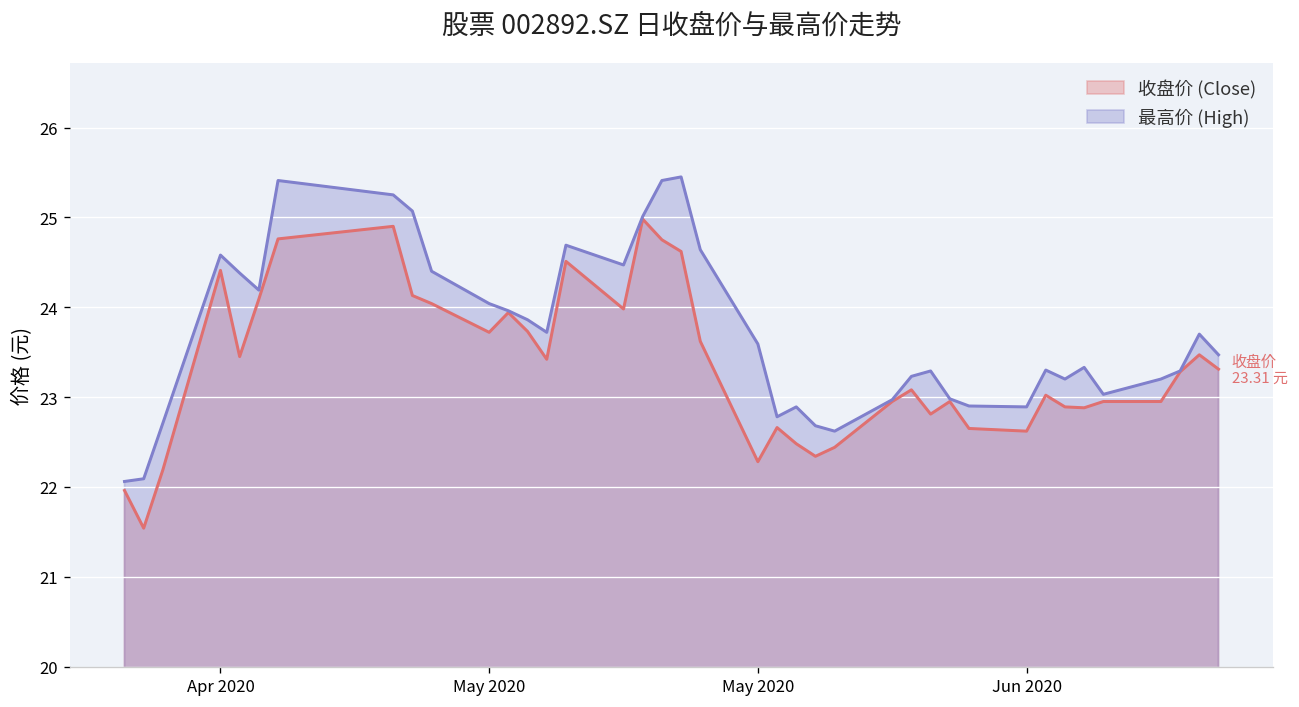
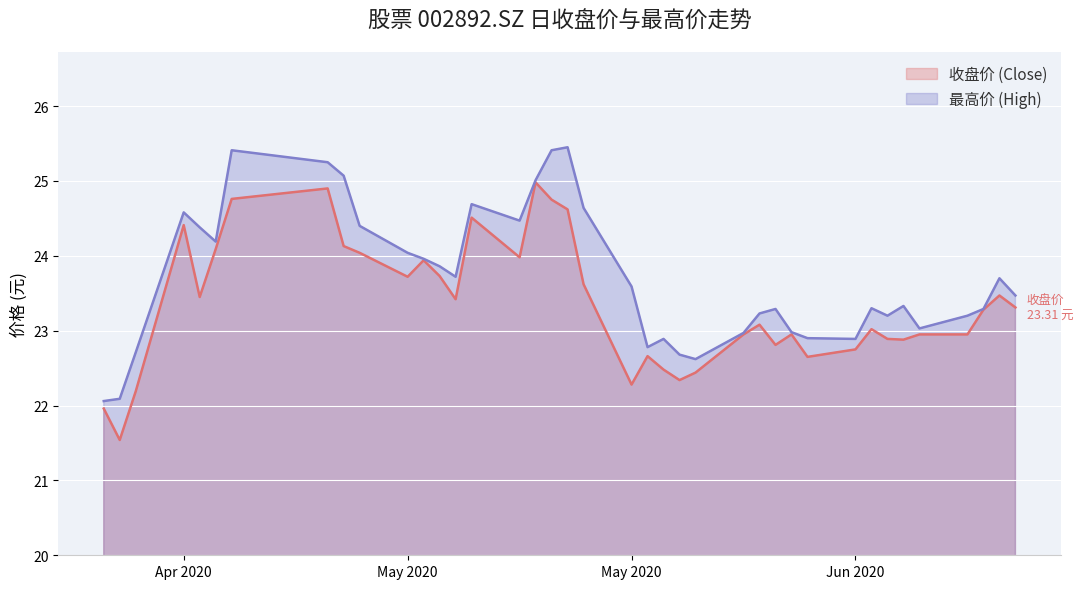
  {
    "收盘价 (Close)": {
      "Apr 2020": 24.4,
-     "Jun 2020": 22.6
+     "Jun 2020": 22.8
    },
    "最高价 (High)": {
      "Apr 2020": 24.6,
      "Jun 2020": 22.9
    }
  }
